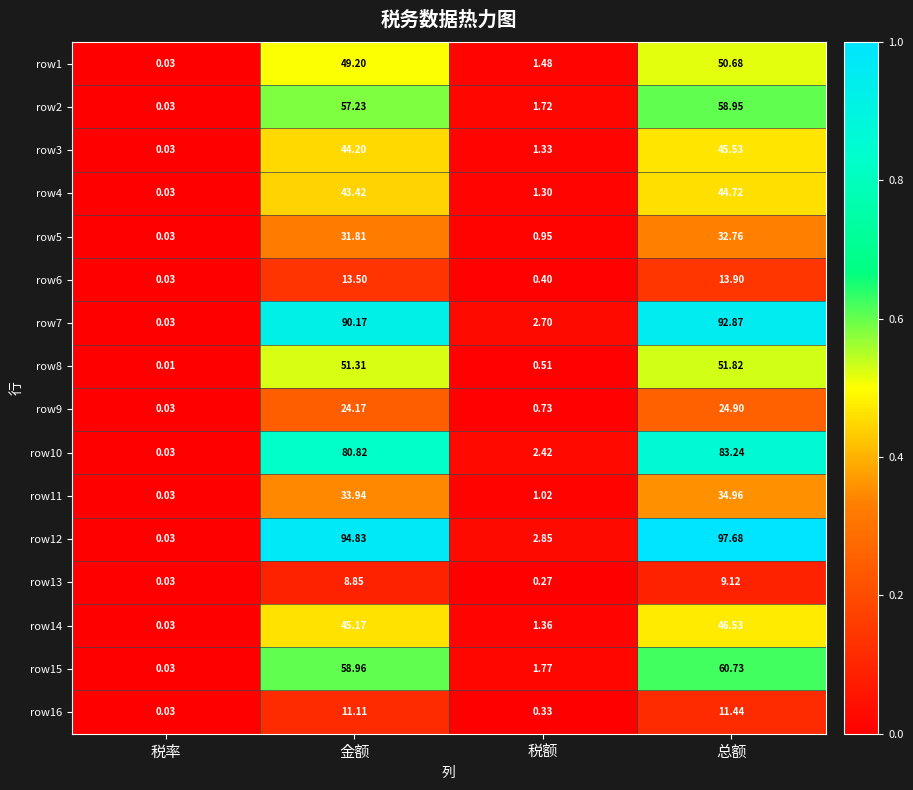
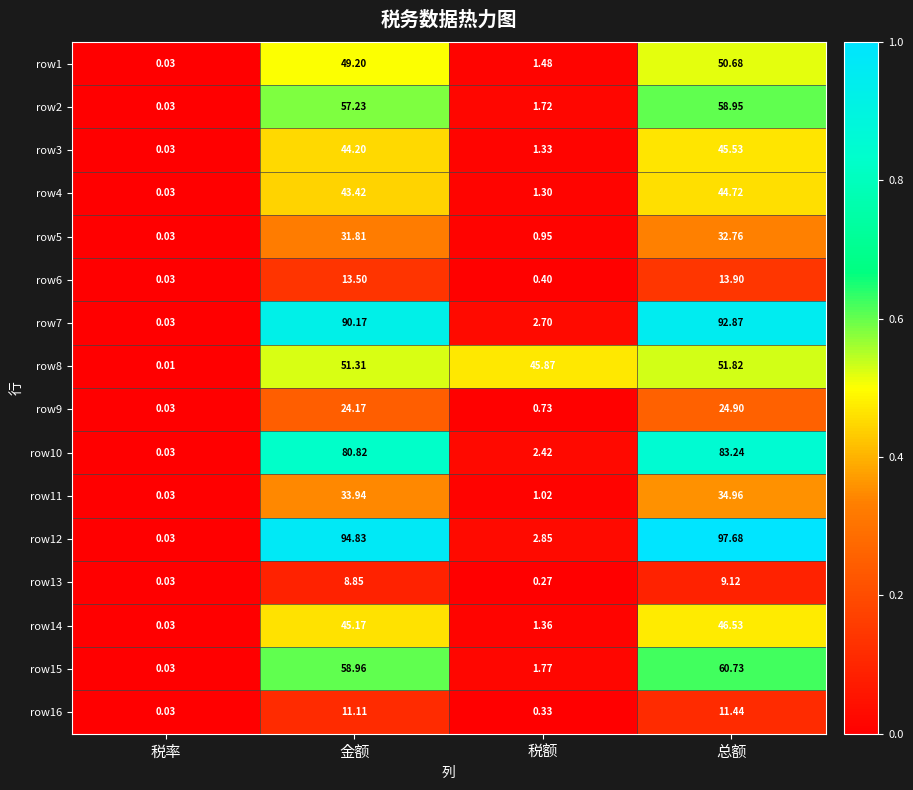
  {
    "row1": {
      "税率": 0.03,
      "金额": 49.20,
      "税额": 1.48,
      "总额": 50.68
    },
    "row2": {
      "税率": 0.03,
      "金额": 57.23,
      "税额": 1.72,
      "总额": 58.95
    },
    "row3": {
      "税率": 0.03,
      "金额": 44.20,
      "税额": 1.33,
      "总额": 45.53
    },
    "row4": {
      "税率": 0.03,
      "金额": 43.42,
      "税额": 1.30,
      "总额": 44.72
    },
    "row5": {
      "税率": 0.03,
      "金额": 31.81,
      "税额": 0.95,
      "总额": 32.76
    },
    "row6": {
      "税率": 0.03,
      "金额": 13.50,
      "税额": 0.40,
      "总额": 13.90
    },
    "row7": {
      "税率": 0.03,
      "金额": 90.17,
      "税额": 2.70,
      "总额": 92.87
    },
    "row8": {
      "税率": 0.01,
      "金额": 51.31,
-     "税额": 0.51,
+     "税额": 45.87,
      "总额": 51.82
    },
    "row9": {
      "税率": 0.03,
      "金额": 24.17,
      "税额": 0.73,
      "总额": 24.90
    },
    "row10": {
      "税率": 0.03,
      "金额": 80.82,
      "税额": 2.42,
      "总额": 83.24
    },
    "row11": {
      "税率": 0.03,
      "金额": 33.94,
      "税额": 1.02,
      "总额": 34.96
    },
    "row12": {
      "税率": 0.03,
      "金额": 94.83,
      "税额": 2.85,
      "总额": 97.68
    },
    "row13": {
      "税率": 0.03,
      "金额": 8.85,
      "税额": 0.27,
      "总额": 9.12
    },
    "row14": {
      "税率": 0.03,
      "金额": 45.17,
      "税额": 1.36,
      "总额": 46.53
    },
    "row15": {
      "税率": 0.03,
      "金额": 58.96,
      "税额": 1.77,
      "总额": 60.73
    },
    "row16": {
      "税率": 0.03,
      "金额": 11.11,
      "税额": 0.33,
      "总额": 11.44
    }
  }
